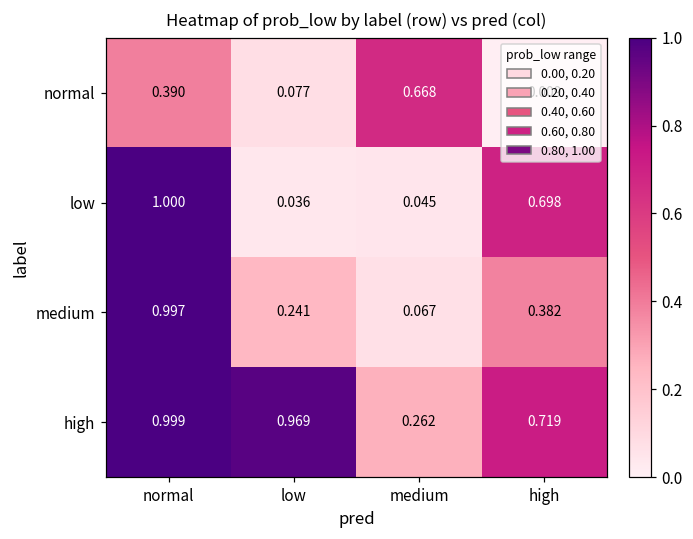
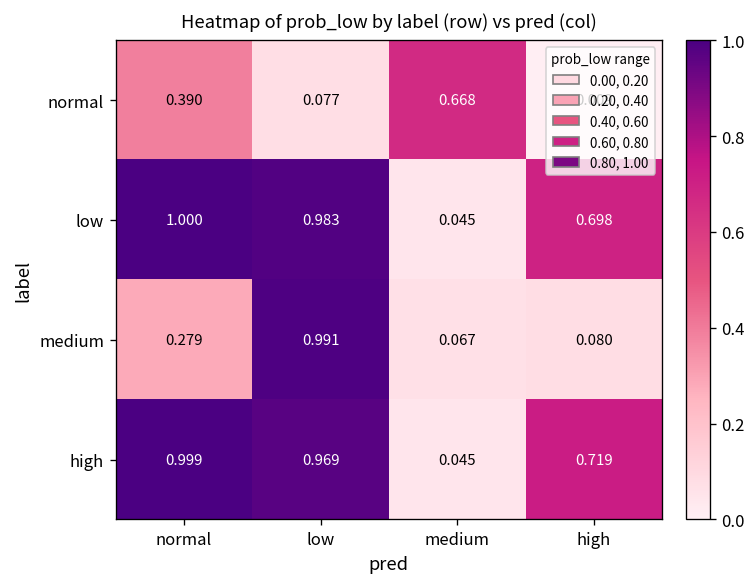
  {
    "normal": {
      "normal": 0.390,
      "low": 0.077,
      "medium": 0.668
    },
    "low": {
      "normal": 1.000,
-     "low": 0.036,
+     "low": 0.983,
      "medium": 0.045,
      "high": 0.698
    },
    "medium": {
-     "normal": 0.997,
-     "low": 0.241,
+     "normal": 0.279,
+     "low": 0.991,
      "medium": 0.067,
-     "high": 0.382
+     "high": 0.080
    },
    "high": {
      "normal": 0.999,
      "low": 0.969,
-     "medium": 0.262,
+     "medium": 0.045,
      "high": 0.719
    }
  }
